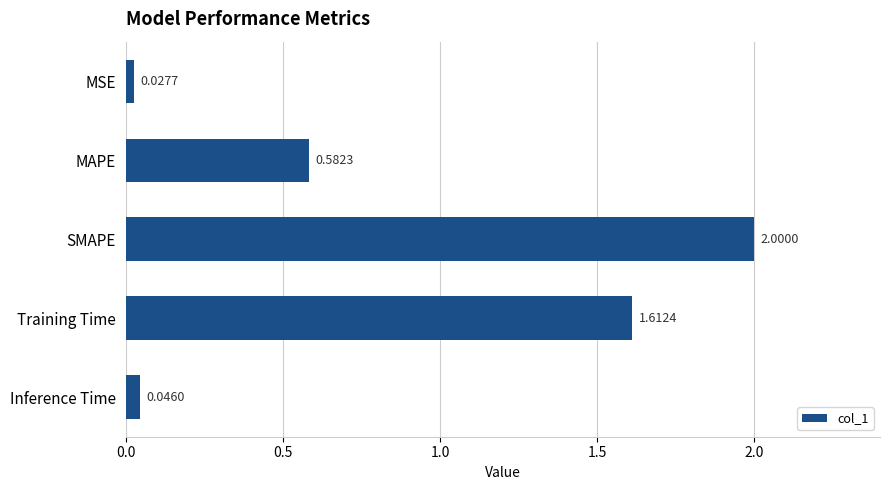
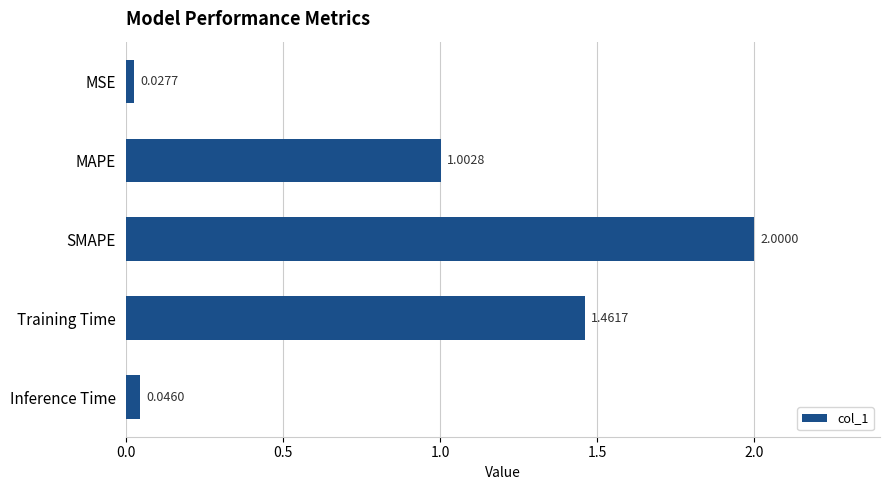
  {
    "MSE": 0.0277,
-   "MAPE": 0.5823,
+   "MAPE": 1.0028,
    "SMAPE": 2.0000,
-   "Training Time": 1.6124,
+   "Training Time": 1.4617,
    "Inference Time": 0.0460
  }
